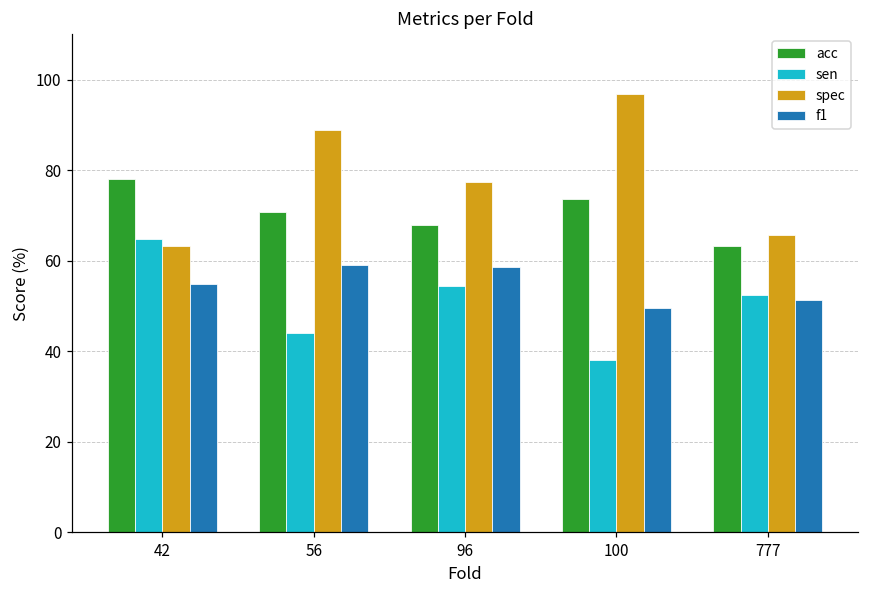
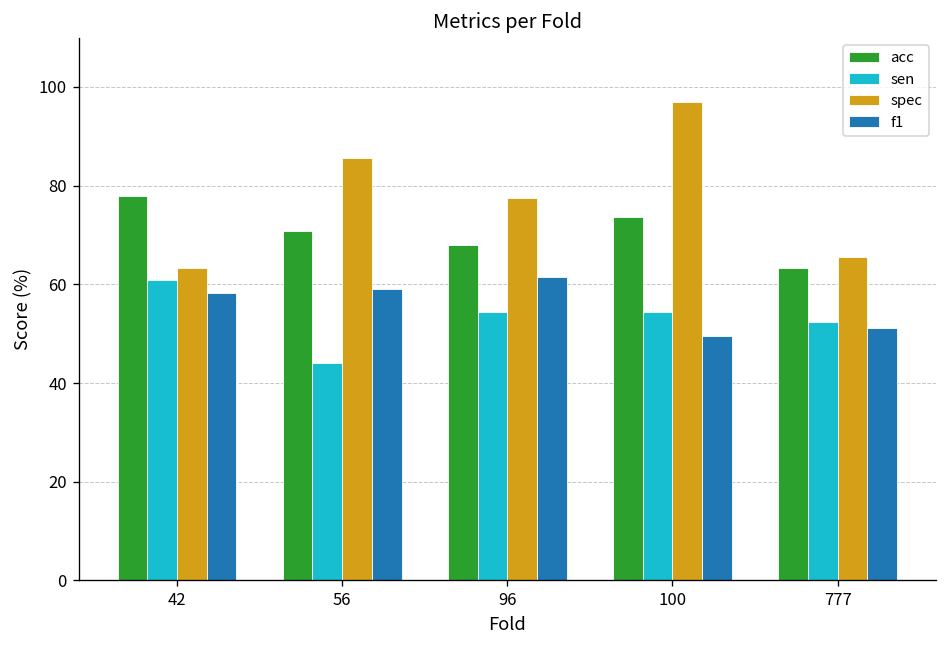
  {
    "acc": {
      "42": 78,
      "56": 71,
      "96": 68,
      "100": 74,
      "777": 63
    },
    "sen": {
-     "42": 65,
+     "42": 61,
      "56": 44,
      "96": 55,
-     "100": 38,
+     "100": 55,
      "777": 52
    },
    "spec": {
      "42": 63,
-     "56": 89,
+     "56": 86,
      "96": 77,
      "100": 97,
      "777": 66
    },
    "f1": {
-     "42": 55,
+     "42": 58,
      "56": 59,
-     "96": 59,
+     "96": 62,
      "100": 50,
      "777": 51
    }
  }
